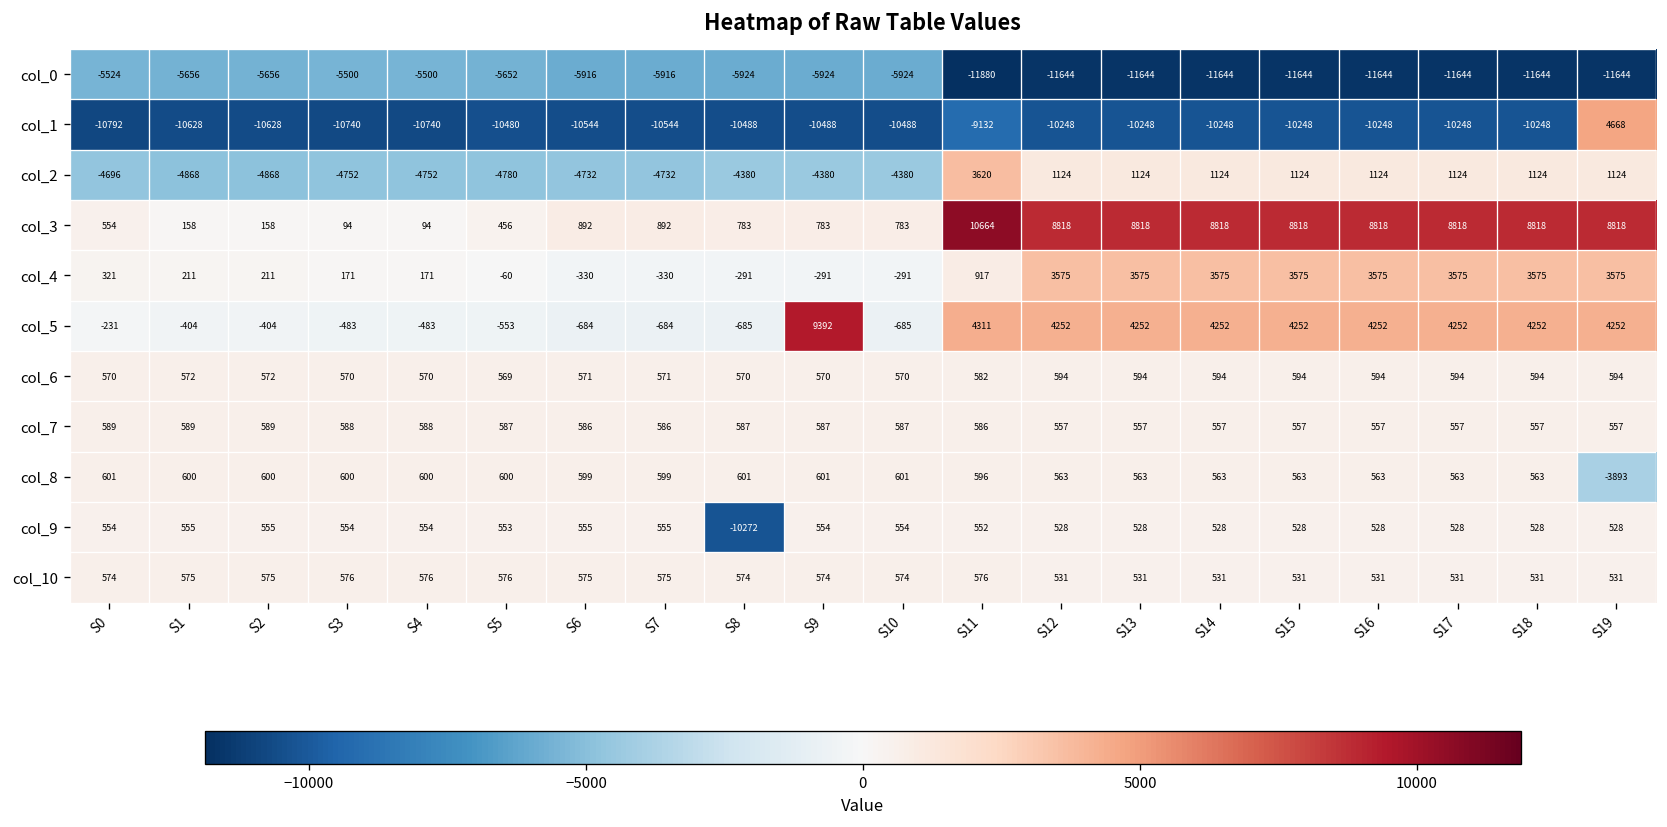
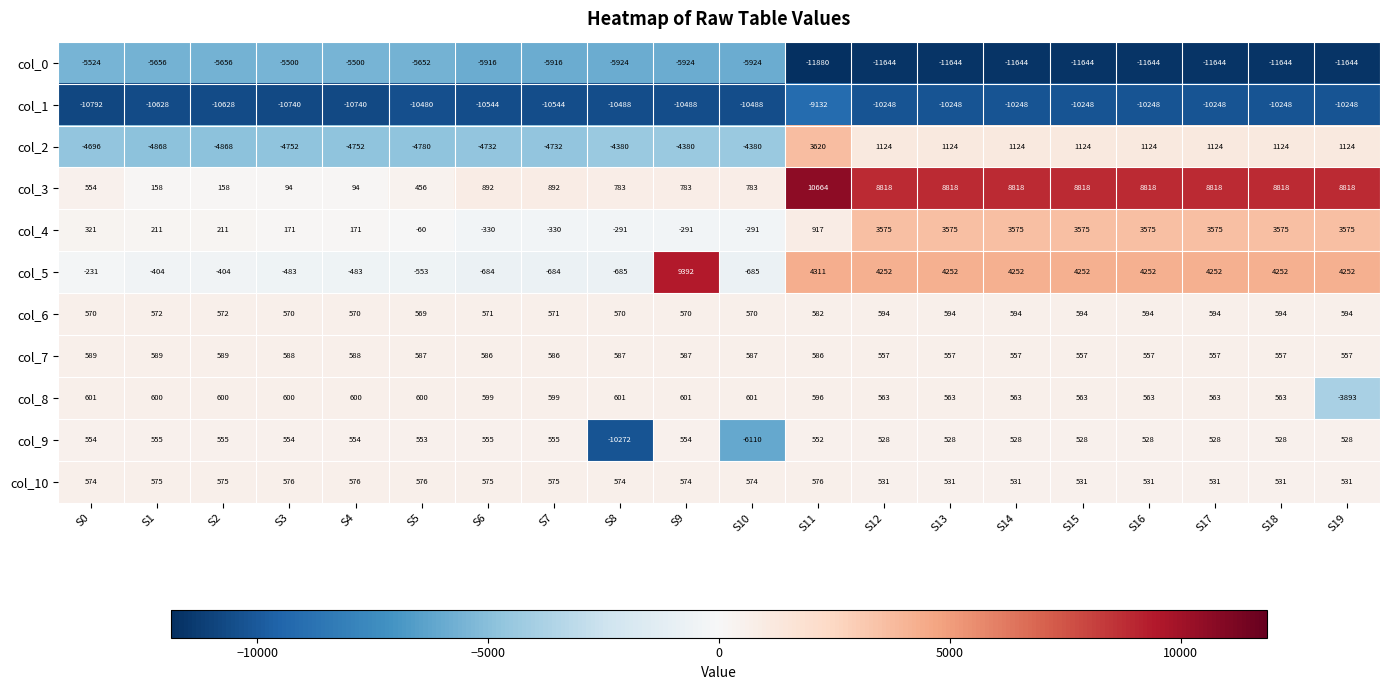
  {
    "col_1": {
      "S0": -10792,
      "S1": -10628,
      "S2": -10628,
      "S3": -10740,
      "S4": -10740,
      "S5": -10480,
      "S6": -10544,
      "S7": -10544,
      "S8": -10488,
      "S9": -10488,
      "S10": -10488,
      "S11": -9132,
      "S12": -10248,
      "S13": -10248,
      "S14": -10248,
      "S15": -10248,
      "S16": -10248,
      "S17": -10248,
      "S18": -10248,
-     "S19": 4668
+     "S19": -10248
    },
    "col_9": {
      "S0": 554,
      "S1": 555,
      "S2": 555,
      "S3": 554,
      "S4": 554,
      "S5": 553,
      "S6": 555,
      "S7": 555,
      "S8": -10272,
      "S9": 554,
-     "S10": 554,
+     "S10": -6110,
      "S11": 552,
      "S12": 528,
      "S13": 528,
      "S14": 528,
      "S15": 528,
      "S16": 528,
      "S17": 528,
      "S18": 528,
      "S19": 528
    }
  }
